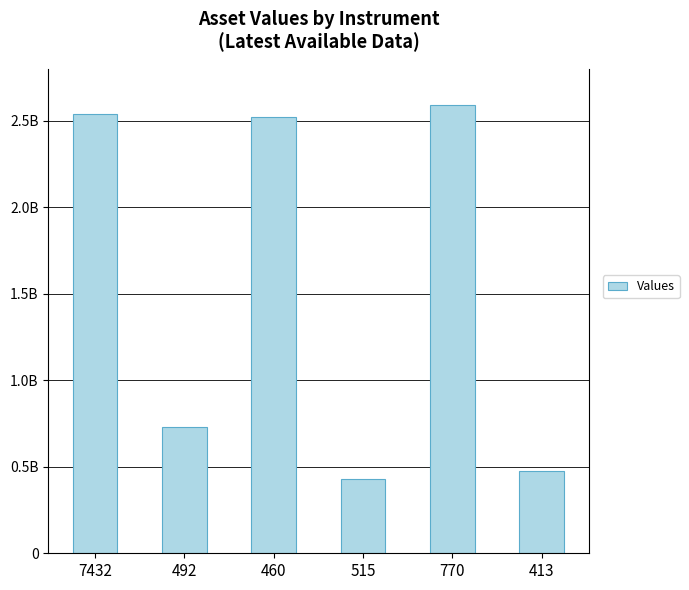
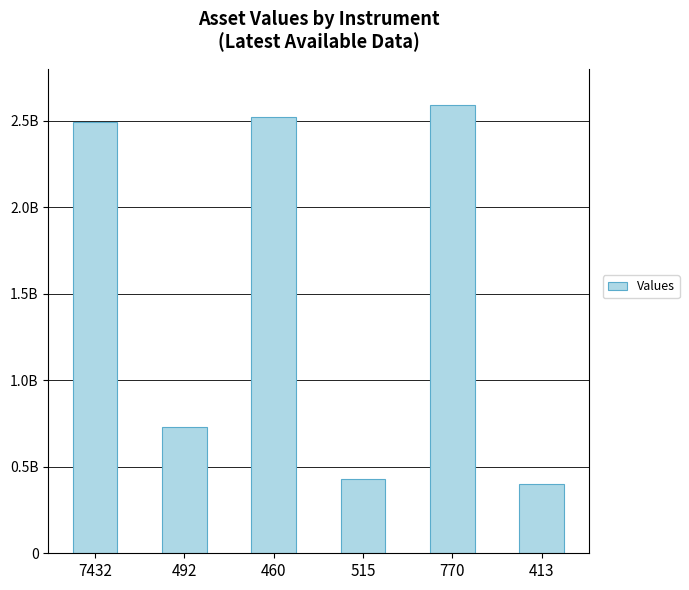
  {
-   "7432": 2540000000,
+   "7432": 2490000000,
    "492": 730000000,
    "460": 2520000000,
    "515": 430000000,
    "770": 2590000000,
-   "413": 480000000
+   "413": 400000000
  }
